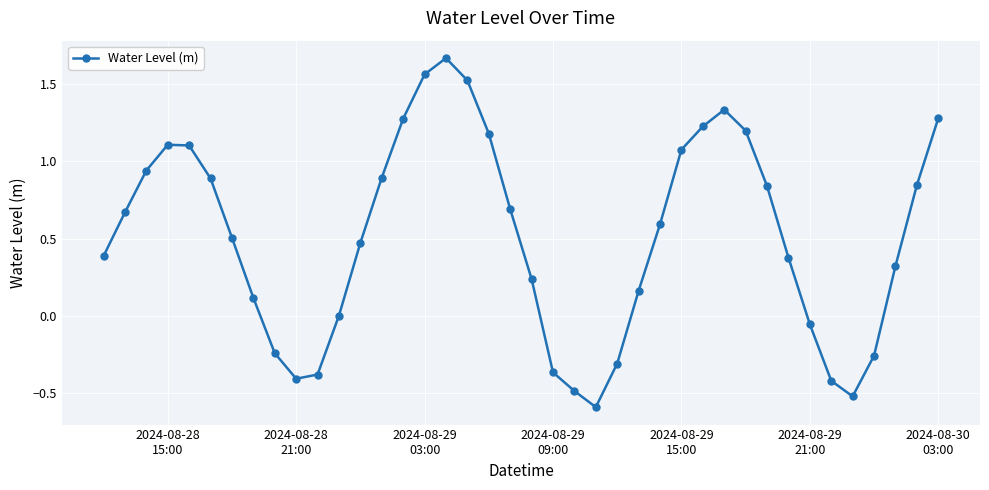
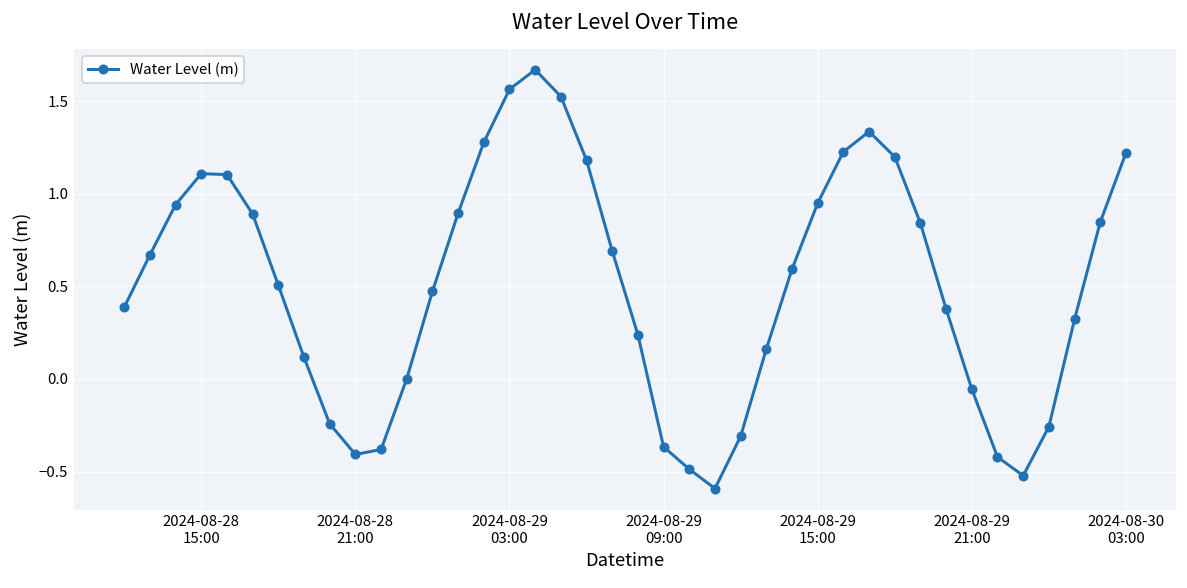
  {
    "2024-08-28 15:00": 1.11,
    "2024-08-28 21:00": -0.41,
    "2024-08-29 03:00": 1.56,
    "2024-08-29 09:00": -0.37,
-   "2024-08-29 15:00": 1.08,
+   "2024-08-29 15:00": 0.95,
    "2024-08-29 21:00": -0.06,
-   "2024-08-30 03:00": 1.28
+   "2024-08-30 03:00": 1.22
  }
